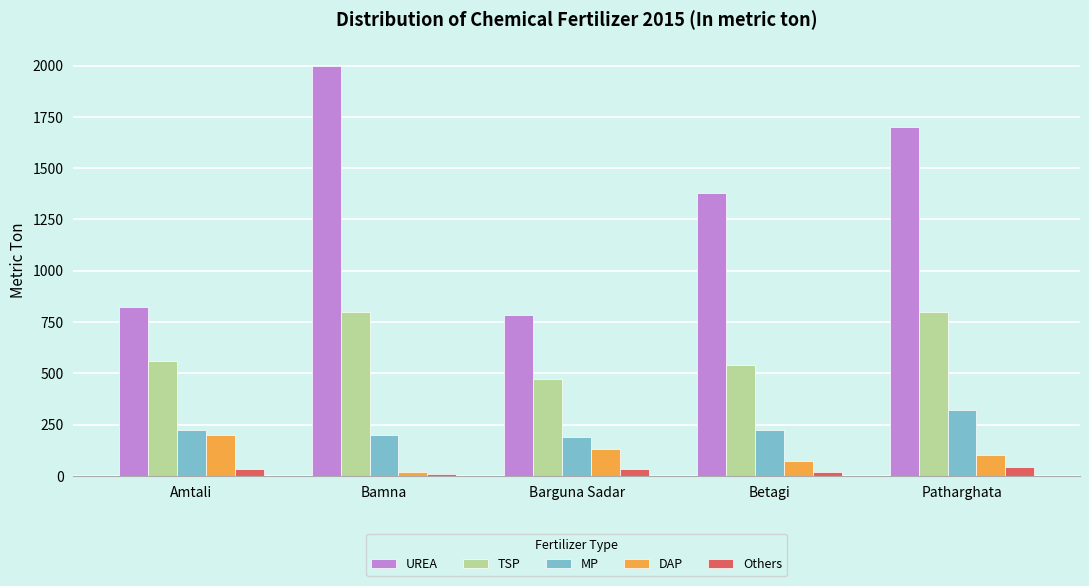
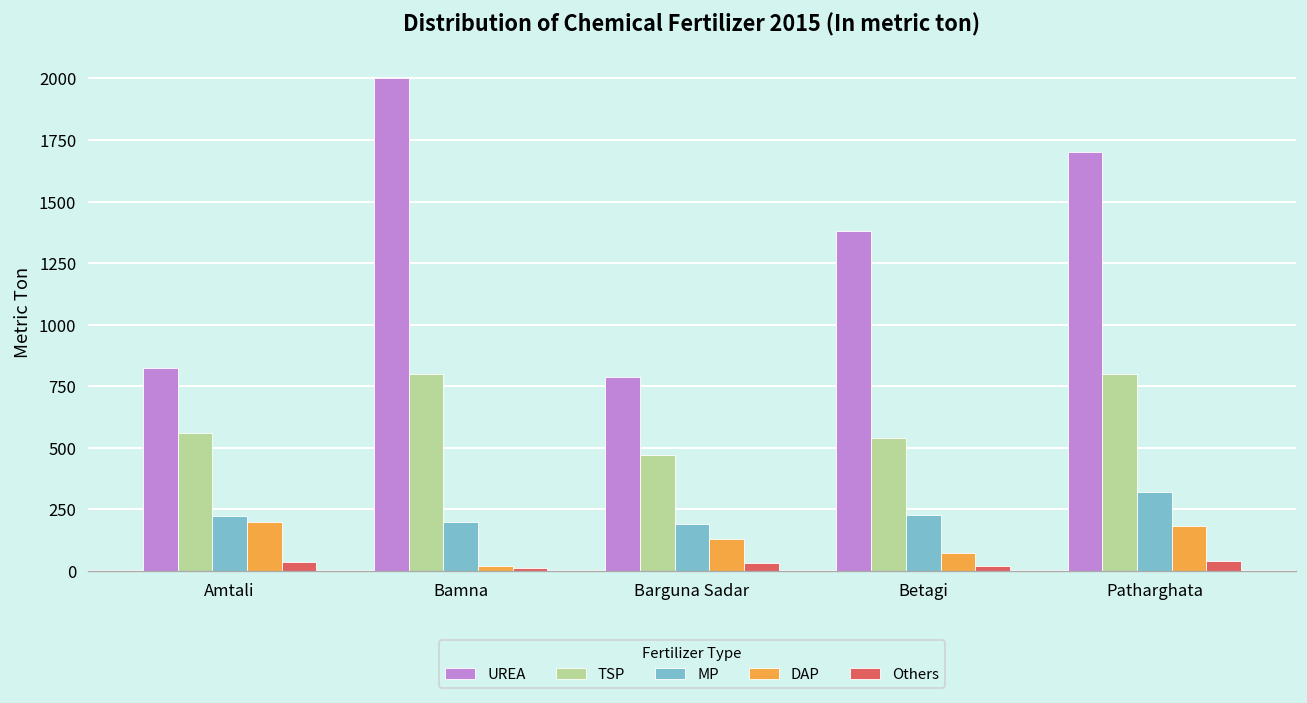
  {
    "UREA": {
      "Amtali": 820,
      "Bamna": 2000,
      "Barguna Sadar": 790,
      "Betagi": 1380,
      "Patharghata": 1700
    },
    "TSP": {
      "Amtali": 560,
      "Bamna": 800,
      "Barguna Sadar": 470,
      "Betagi": 540,
      "Patharghata": 800
    },
    "MP": {
      "Amtali": 220,
      "Bamna": 200,
      "Barguna Sadar": 190,
      "Betagi": 230,
      "Patharghata": 320
    },
    "DAP": {
      "Amtali": 200,
      "Bamna": 20,
      "Barguna Sadar": 130,
      "Betagi": 70,
-     "Patharghata": 100
+     "Patharghata": 180
    },
    "Others": {
      "Amtali": 40,
      "Barguna Sadar": 30,
      "Betagi": 20,
      "Patharghata": 40
    }
  }
